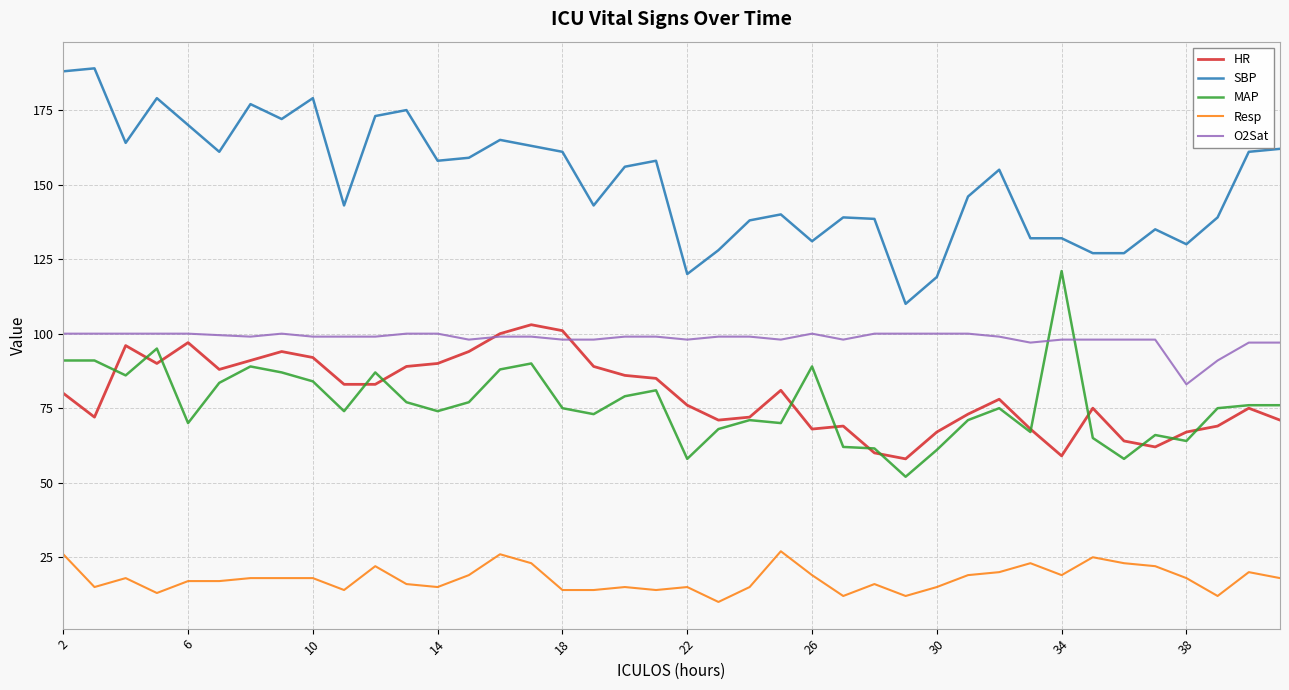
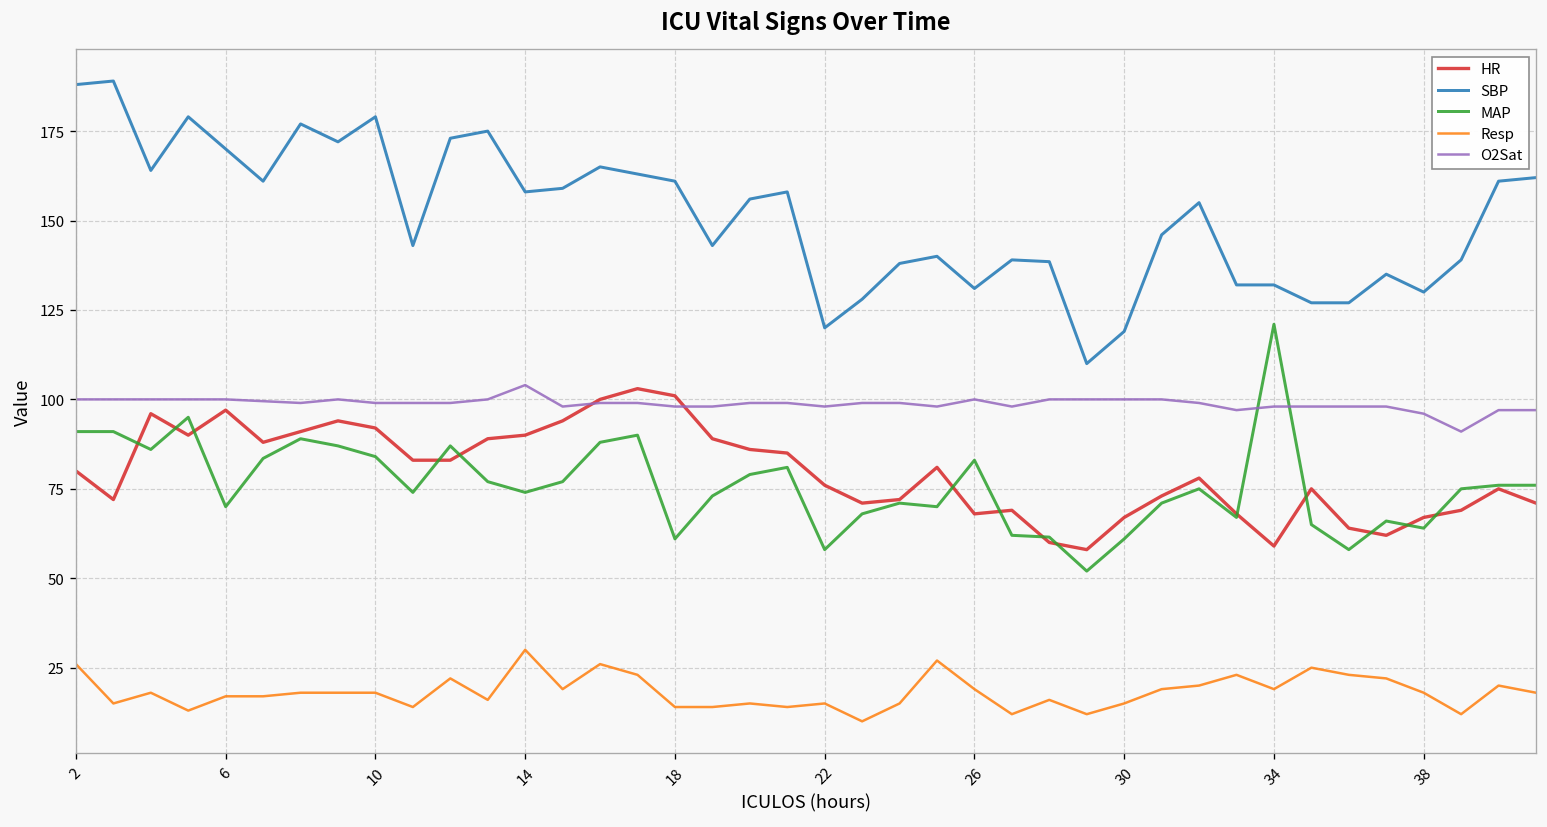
  {
    "HR": {
      "2": 80,
      "6": 97,
      "10": 92,
      "14": 90,
      "18": 101,
      "22": 76,
      "26": 68,
      "30": 67,
      "34": 59,
      "38": 67
    },
    "SBP": {
      "2": 188,
      "6": 170,
      "10": 179,
      "14": 158,
      "18": 161,
      "22": 120,
      "26": 131,
      "30": 119,
      "34": 132,
      "38": 130
    },
    "MAP": {
      "2": 91,
      "6": 70,
      "10": 84,
      "14": 74,
-     "18": 75,
+     "18": 61,
      "22": 58,
-     "26": 89,
+     "26": 83,
      "30": 61,
      "34": 121,
      "38": 64
    },
    "Resp": {
      "2": 26,
      "6": 17,
      "10": 18,
-     "14": 15,
+     "14": 30,
      "18": 14,
      "22": 15,
      "26": 19,
      "30": 15,
      "34": 19,
      "38": 18
    },
    "O2Sat": {
      "2": 100,
      "6": 100,
      "10": 99,
-     "14": 100,
+     "14": 104,
      "18": 98,
      "22": 98,
      "26": 100,
      "30": 100,
      "34": 98,
-     "38": 83
+     "38": 96
    }
  }
